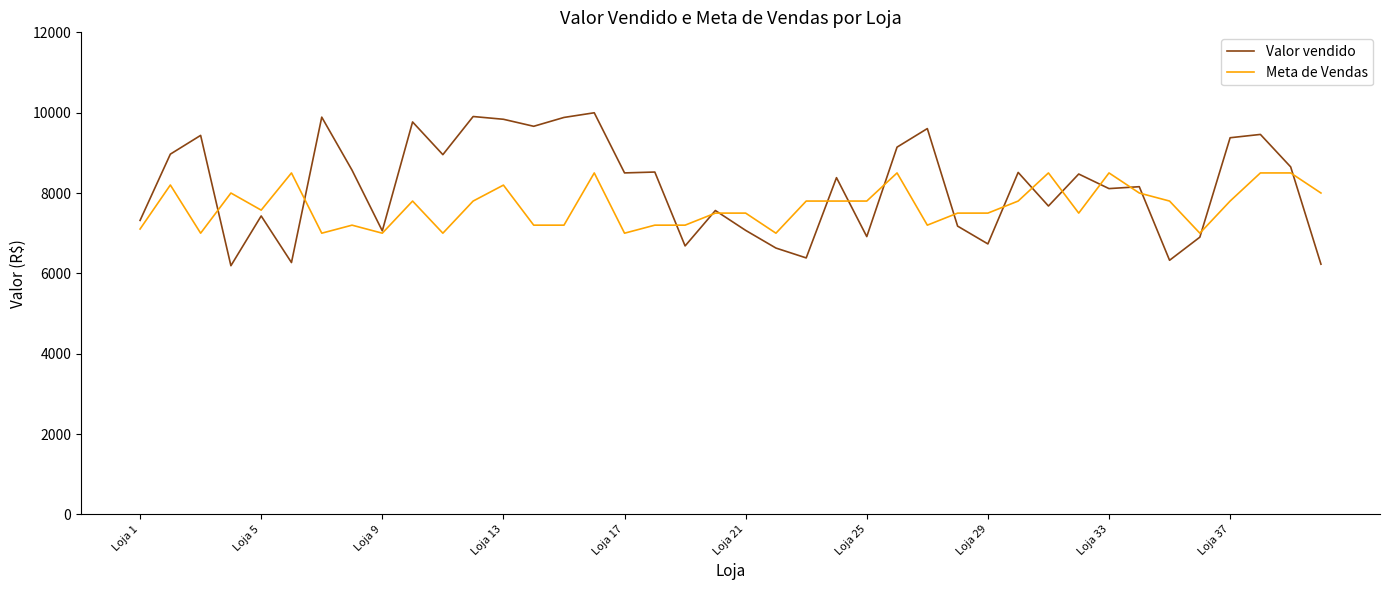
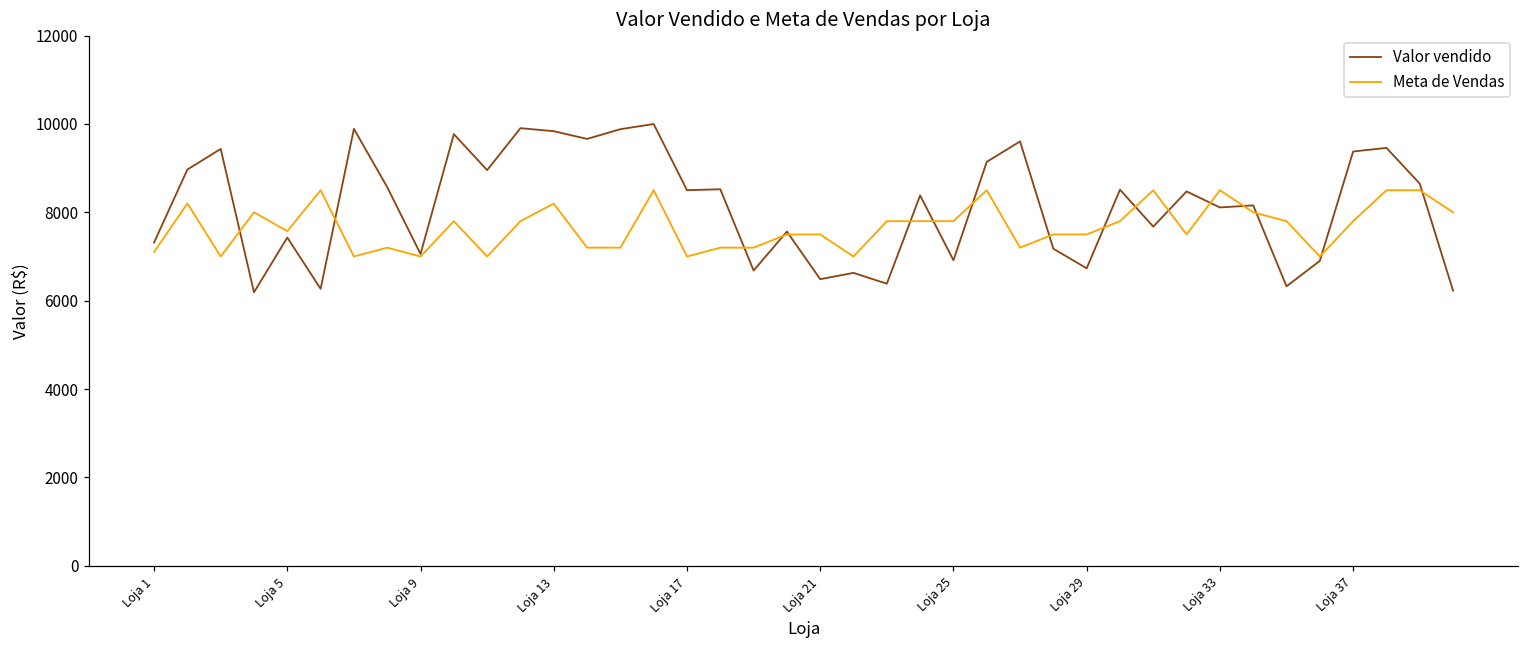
  {
    "Valor vendido": {
      "Loja 1": 7300,
      "Loja 5": 7400,
      "Loja 13": 9800,
      "Loja 17": 8500,
-     "Loja 21": 7100,
+     "Loja 21": 6500,
      "Loja 25": 6900,
      "Loja 29": 6700,
      "Loja 33": 8100,
      "Loja 37": 9400
    },
    "Meta de Vendas": {
      "Loja 1": 7100,
      "Loja 5": 7600,
      "Loja 13": 8200,
      "Loja 17": 7000,
      "Loja 21": 7500,
      "Loja 25": 7800,
      "Loja 29": 7500,
      "Loja 33": 8500,
      "Loja 37": 7800
    }
  }
